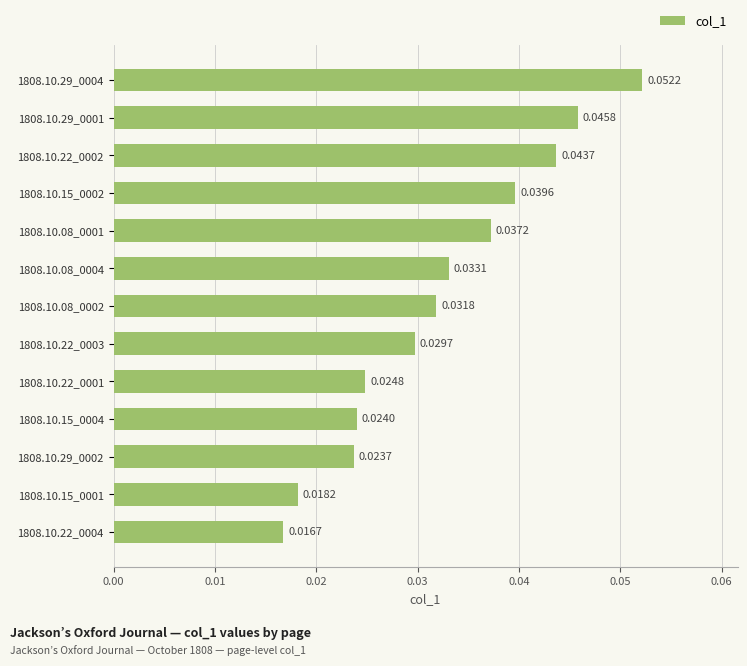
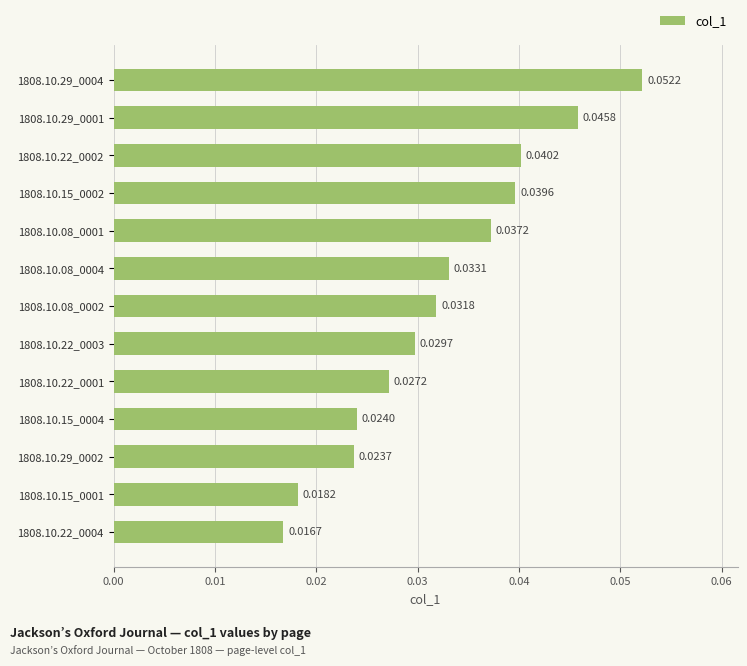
  {
    "1808.10.29_0004": 0.0522,
    "1808.10.29_0001": 0.0458,
-   "1808.10.22_0002": 0.0437,
+   "1808.10.22_0002": 0.0402,
    "1808.10.15_0002": 0.0396,
    "1808.10.08_0001": 0.0372,
    "1808.10.08_0004": 0.0331,
    "1808.10.08_0002": 0.0318,
    "1808.10.22_0003": 0.0297,
-   "1808.10.22_0001": 0.0248,
+   "1808.10.22_0001": 0.0272,
    "1808.10.15_0004": 0.0240,
    "1808.10.29_0002": 0.0237,
    "1808.10.15_0001": 0.0182,
    "1808.10.22_0004": 0.0167
  }
